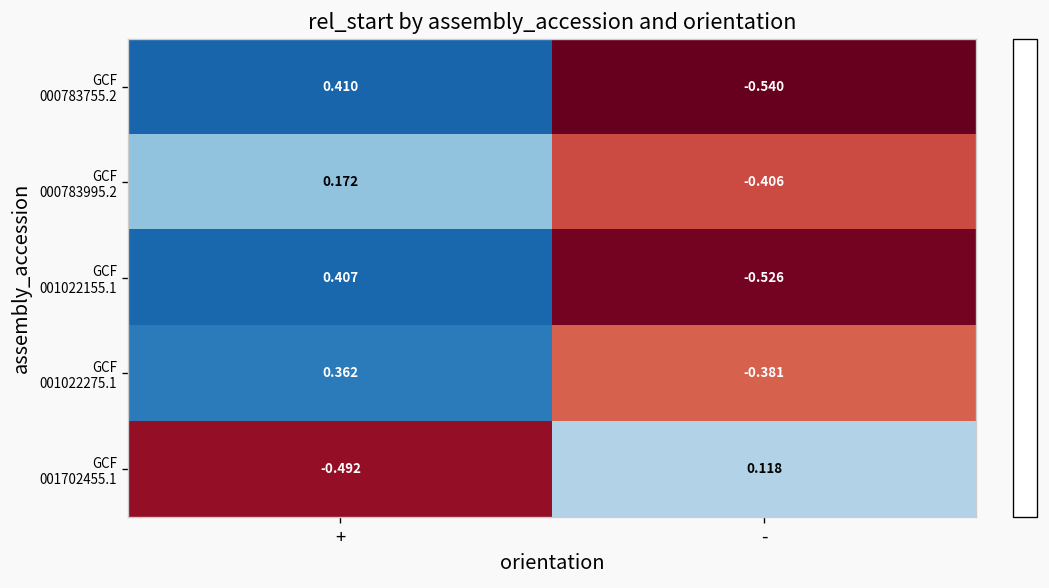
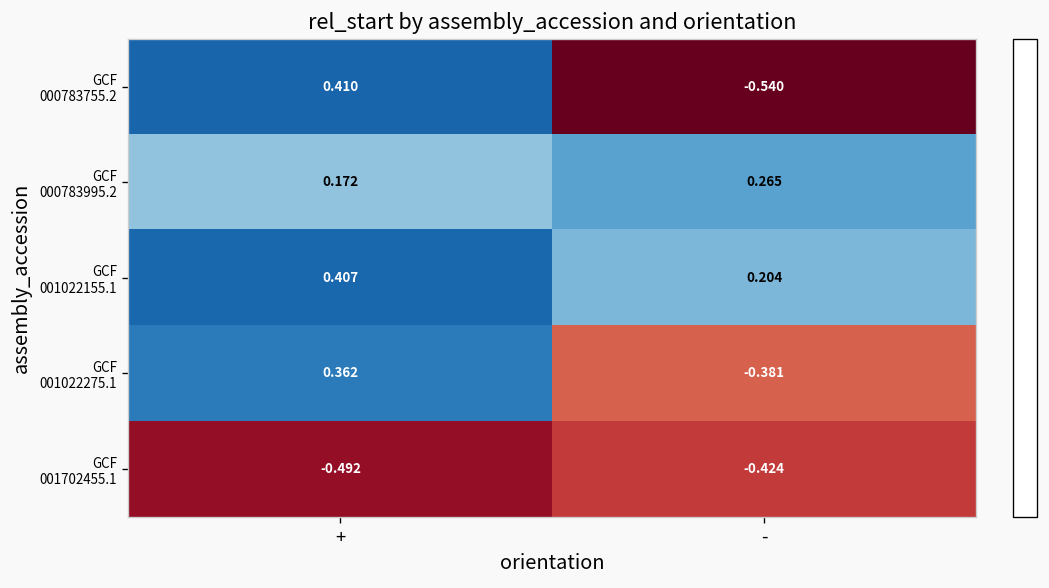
  {
    "GCF 000783755.2": {
      "+": 0.410,
      "-": -0.540
    },
    "GCF 000783995.2": {
      "+": 0.172,
-     "-": -0.406
+     "-": 0.265
    },
    "GCF 001022155.1": {
      "+": 0.407,
-     "-": -0.526
+     "-": 0.204
    },
    "GCF 001022275.1": {
      "+": 0.362,
      "-": -0.381
    },
    "GCF 001702455.1": {
      "+": -0.492,
-     "-": 0.118
+     "-": -0.424
    }
  }
